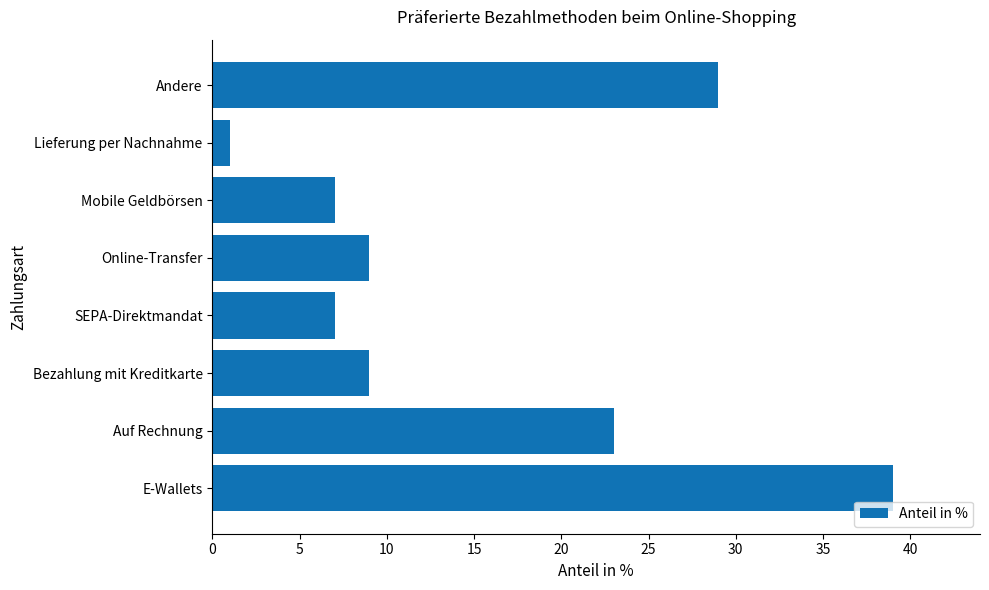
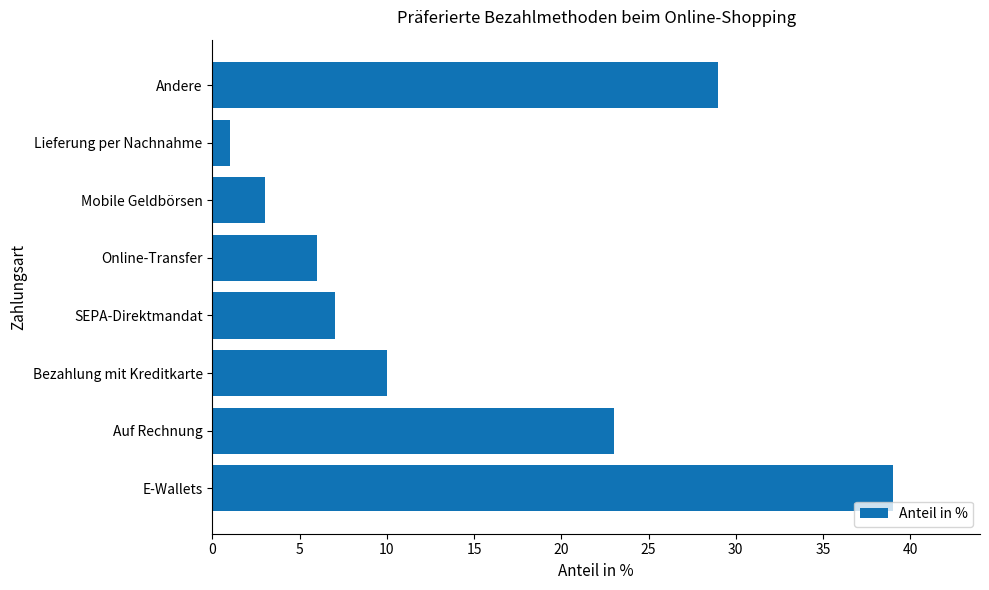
  {
    "Andere": 29,
    "Lieferung per Nachnahme": 1,
-   "Mobile Geldbörsen": 7,
-   "Online-Transfer": 9,
+   "Mobile Geldbörsen": 3,
+   "Online-Transfer": 6,
    "SEPA-Direktmandat": 7,
-   "Bezahlung mit Kreditkarte": 9,
+   "Bezahlung mit Kreditkarte": 10,
    "Auf Rechnung": 23,
    "E-Wallets": 39
  }
